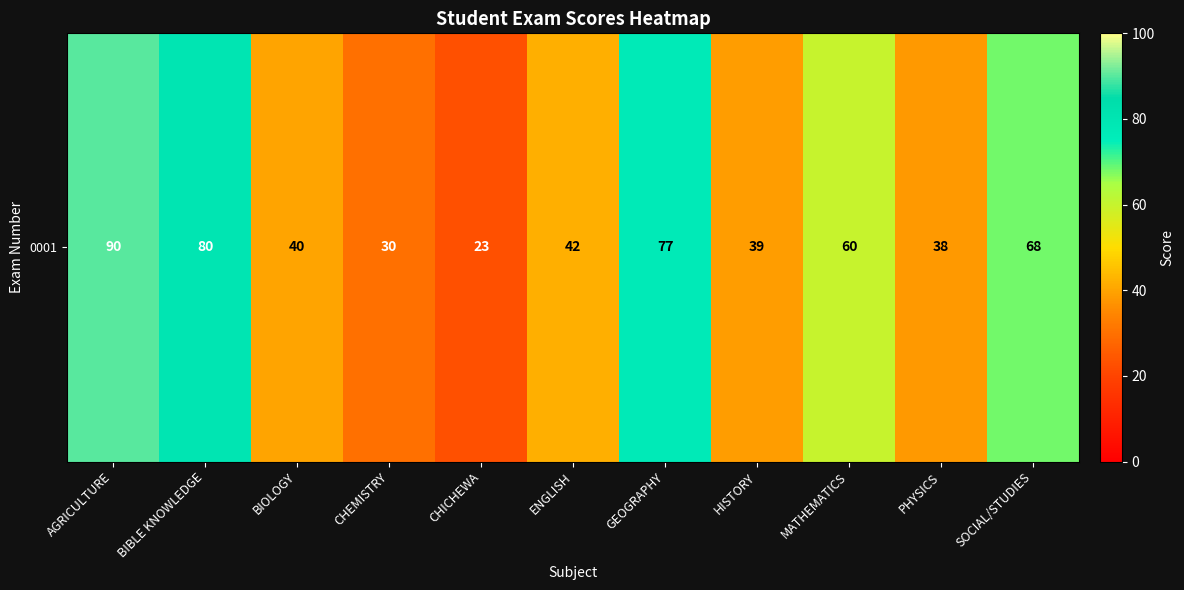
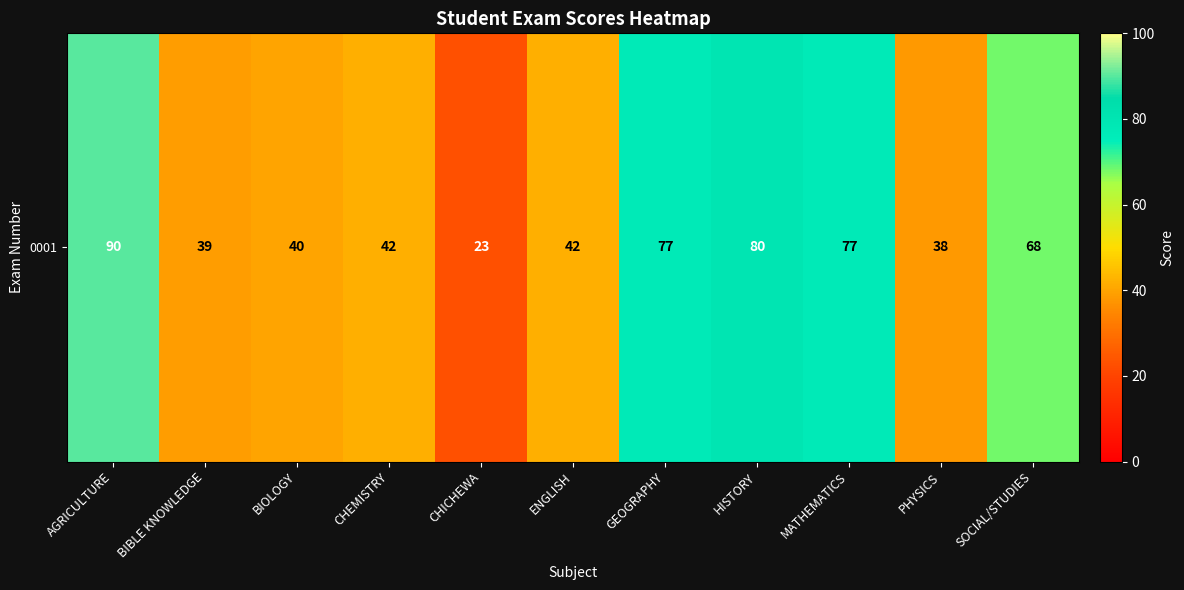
  {
    "0001": {
      "AGRICULTURE": 90,
-     "BIBLE KNOWLEDGE": 80,
+     "BIBLE KNOWLEDGE": 39,
      "BIOLOGY": 40,
-     "CHEMISTRY": 30,
+     "CHEMISTRY": 42,
      "CHICHEWA": 23,
      "ENGLISH": 42,
      "GEOGRAPHY": 77,
-     "HISTORY": 39,
-     "MATHEMATICS": 60,
+     "HISTORY": 80,
+     "MATHEMATICS": 77,
      "PHYSICS": 38,
      "SOCIAL/STUDIES": 68
    }
  }
